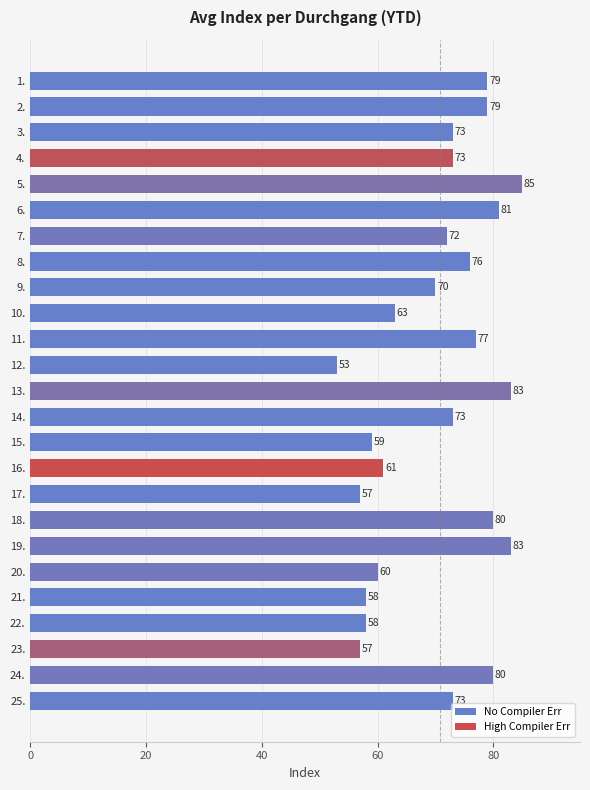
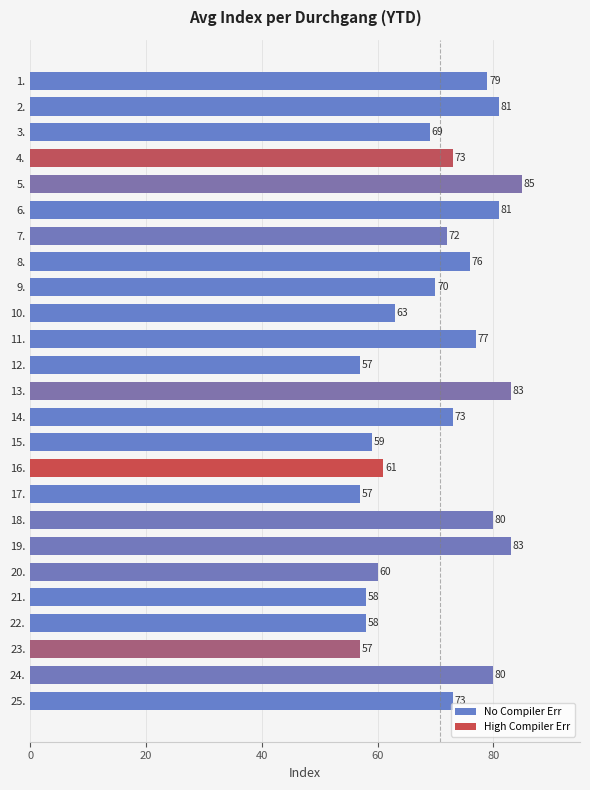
  {
    "1.": 79,
-   "2.": 79,
-   "3.": 73,
+   "2.": 81,
+   "3.": 69,
    "4.": 73,
    "5.": 85,
    "6.": 81,
    "7.": 72,
    "8.": 76,
    "9.": 70,
    "10.": 63,
    "11.": 77,
-   "12.": 53,
+   "12.": 57,
    "13.": 83,
    "14.": 73,
    "15.": 59,
    "16.": 61,
    "17.": 57,
    "18.": 80,
    "19.": 83,
    "20.": 60,
    "21.": 58,
    "22.": 58,
    "23.": 57,
    "24.": 80
  }
